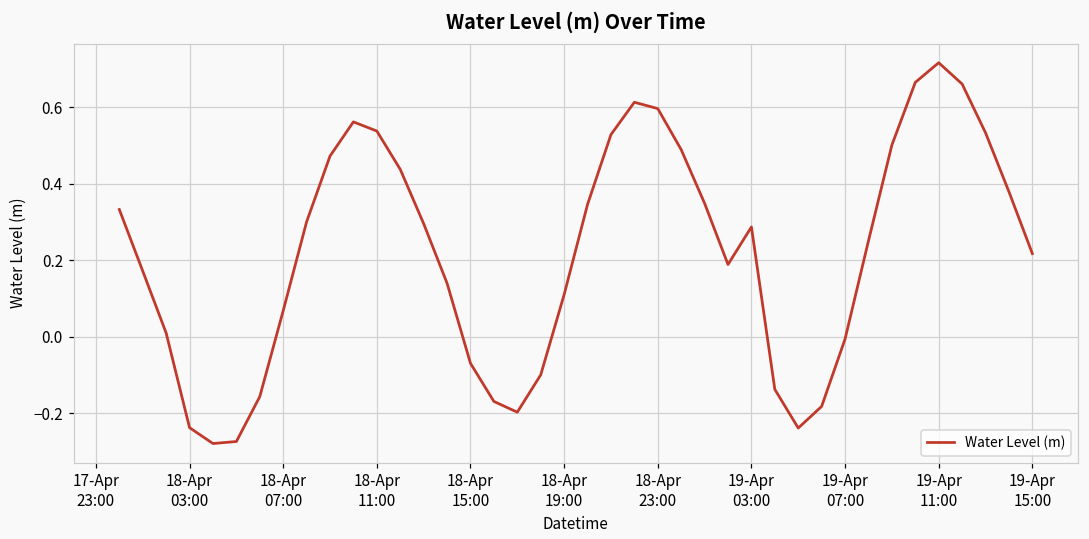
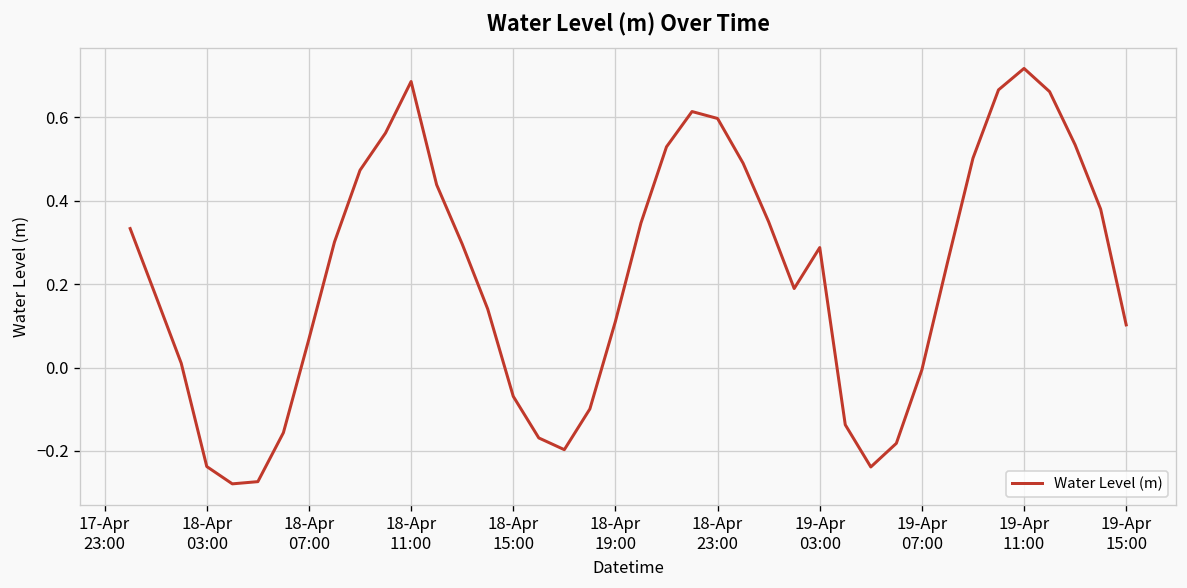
  {
    "18-Apr 03:00": -0.24,
    "18-Apr 07:00": 0.07,
-   "18-Apr 11:00": 0.54,
+   "18-Apr 11:00": 0.69,
    "18-Apr 15:00": -0.07,
    "18-Apr 19:00": 0.11,
    "18-Apr 23:00": 0.60,
    "19-Apr 03:00": 0.29,
    "19-Apr 07:00": -0.01,
    "19-Apr 11:00": 0.72,
-   "19-Apr 15:00": 0.22
+   "19-Apr 15:00": 0.10
  }
